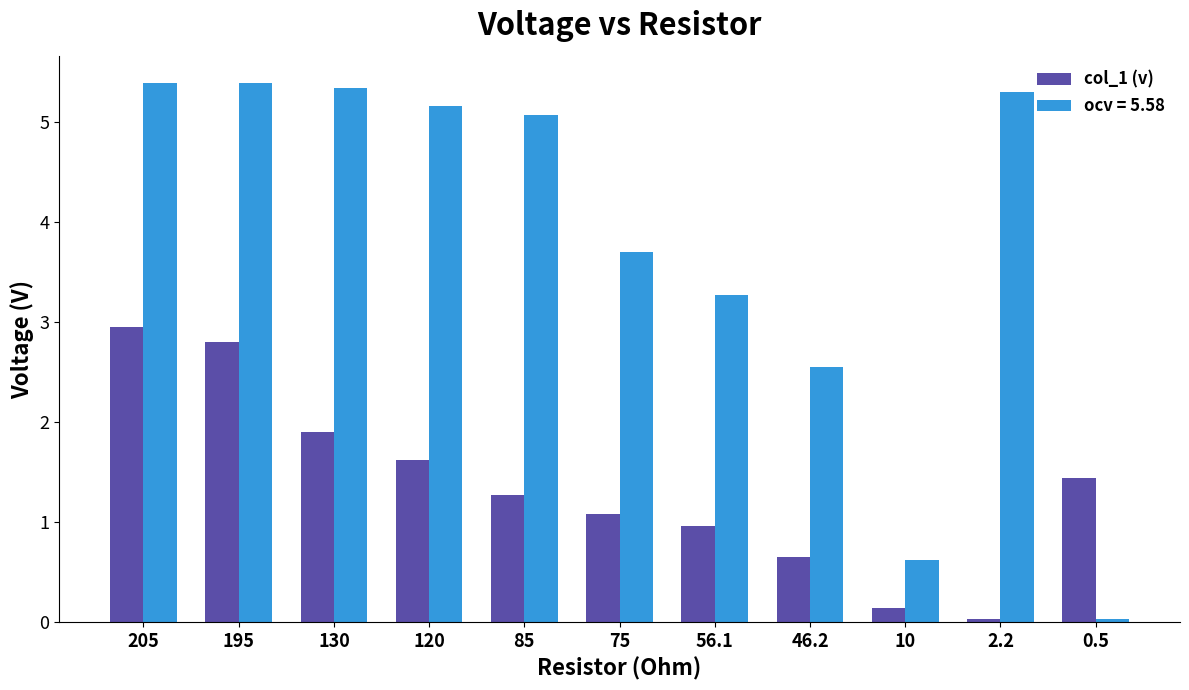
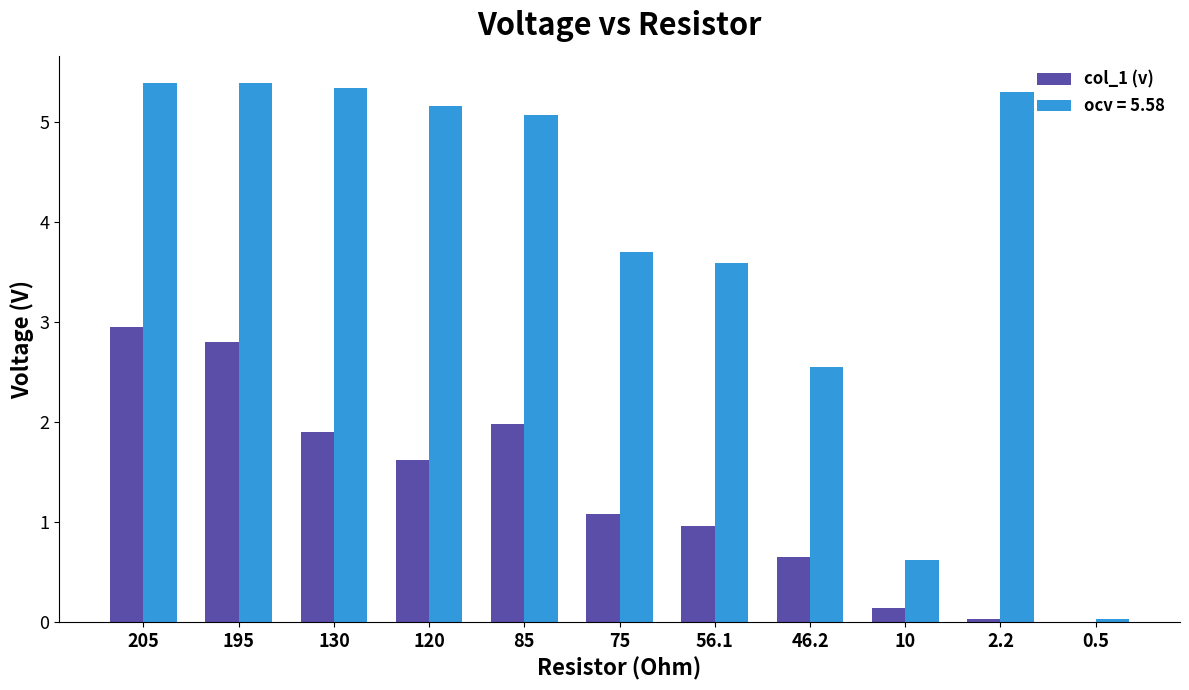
  {
    "col_1 (v)": {
      "205": 2.95,
      "195": 2.80,
      "130": 1.90,
      "120": 1.62,
-     "85": 1.27,
+     "85": 1.98,
      "75": 1.08,
      "56.1": 0.97,
      "46.2": 0.65,
      "10": 0.14,
      "2.2": 0.03,
-     "0.5": 1.45
+     "0.5": 0.01
    },
    "ocv = 5.58": {
      "205": 5.39,
      "195": 5.39,
      "130": 5.34,
      "120": 5.16,
      "85": 5.07,
      "75": 3.70,
-     "56.1": 3.27,
+     "56.1": 3.59,
      "46.2": 2.55,
      "10": 0.62,
      "2.2": 5.30,
      "0.5": 0.03
    }
  }
